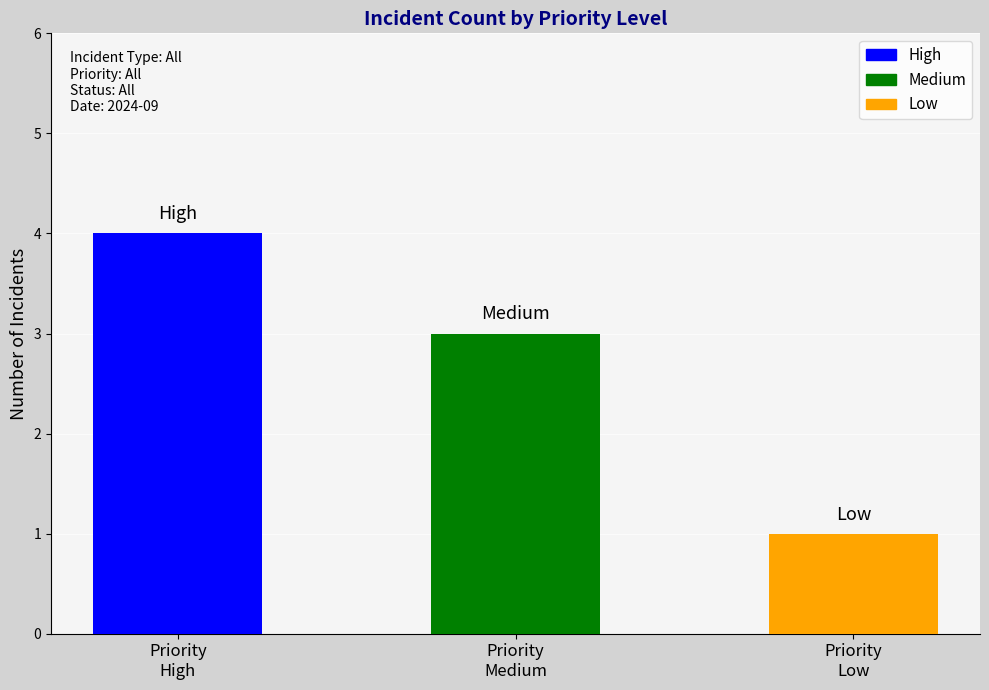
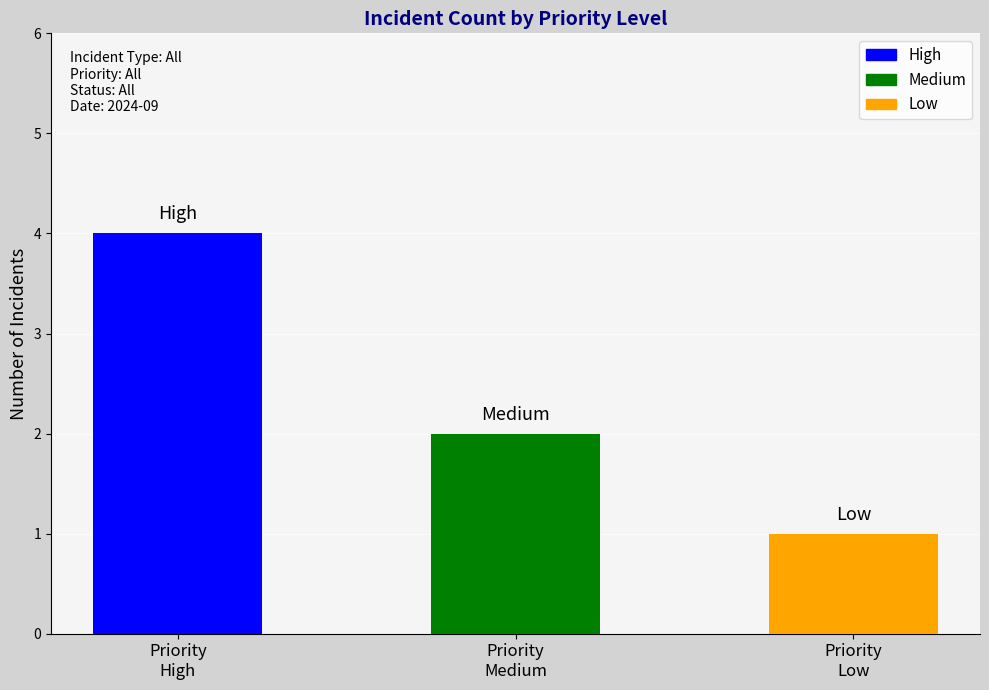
  {
    "Priority High": 4,
-   "Priority Medium": 3,
+   "Priority Medium": 2,
    "Priority Low": 1
  }
